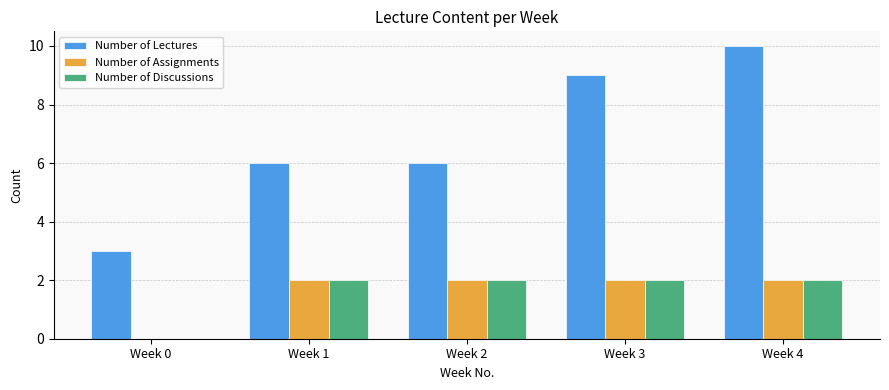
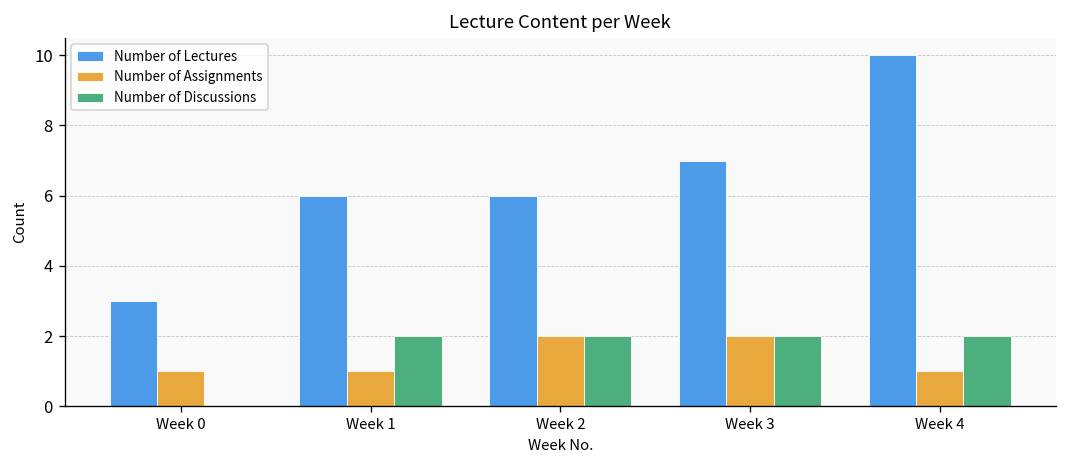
  {
    "Number of Lectures": {
      "Week 0": 3,
      "Week 1": 6,
      "Week 2": 6,
-     "Week 3": 9,
+     "Week 3": 7,
      "Week 4": 10
    },
    "Number of Assignments": {
-     "Week 0": 0,
-     "Week 1": 2,
+     "Week 0": 1,
+     "Week 1": 1,
      "Week 2": 2,
      "Week 3": 2,
-     "Week 4": 2
+     "Week 4": 1
    },
    "Number of Discussions": {
      "Week 0": 0,
      "Week 1": 2,
      "Week 2": 2,
      "Week 3": 2,
      "Week 4": 2
    }
  }
